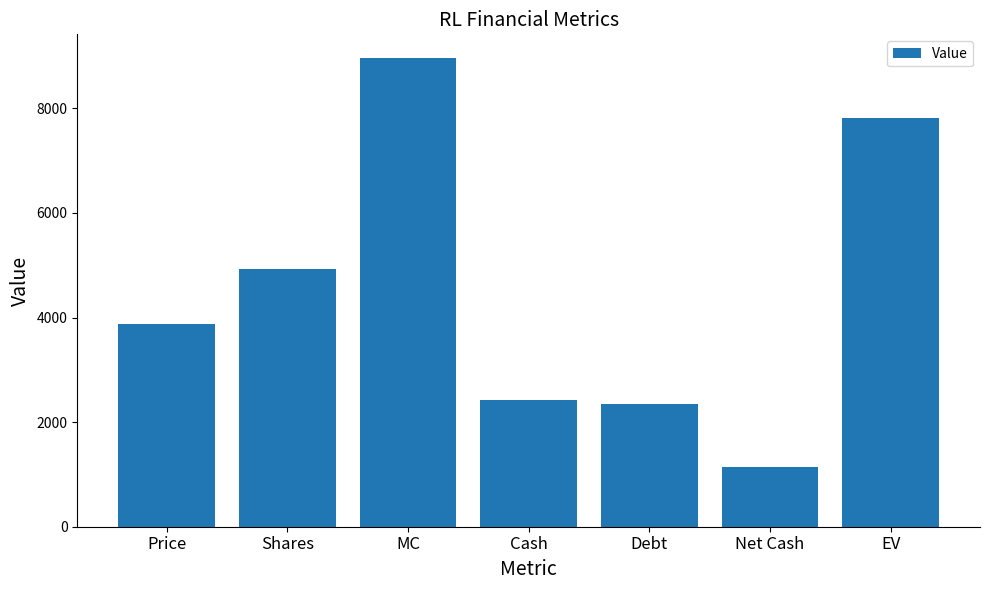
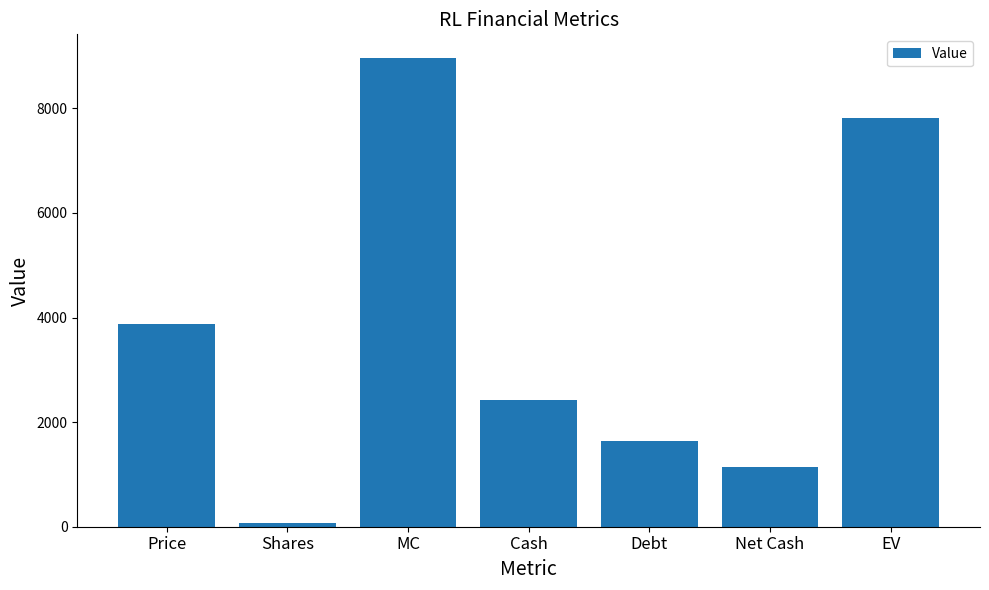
  {
    "Price": 3900,
-   "Shares": 4900,
+   "Shares": 100,
    "MC": 9000,
    "Cash": 2400,
-   "Debt": 2300,
+   "Debt": 1600,
    "Net Cash": 1100,
    "EV": 7800
  }
